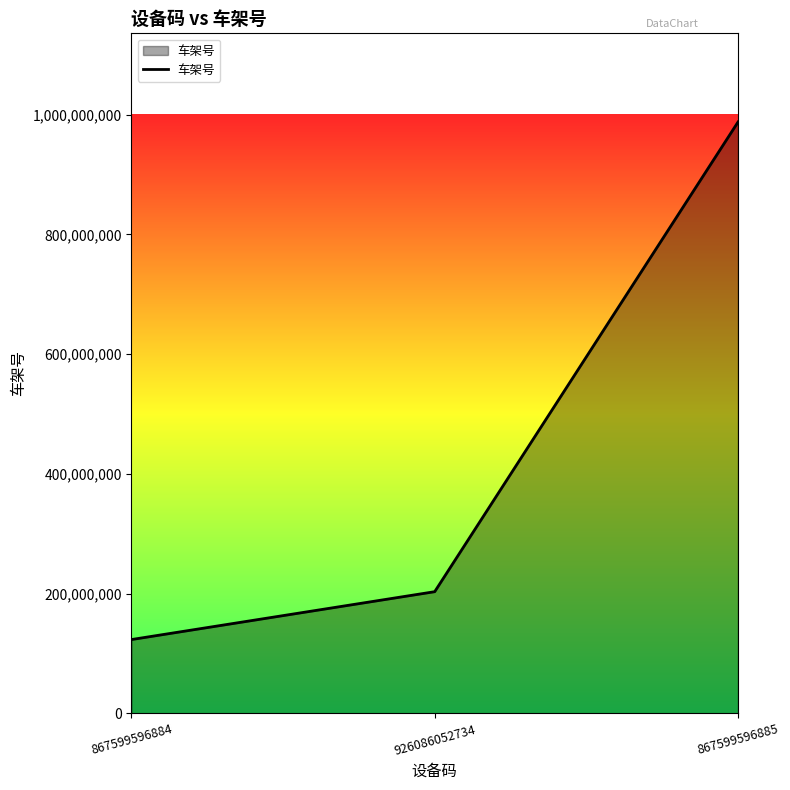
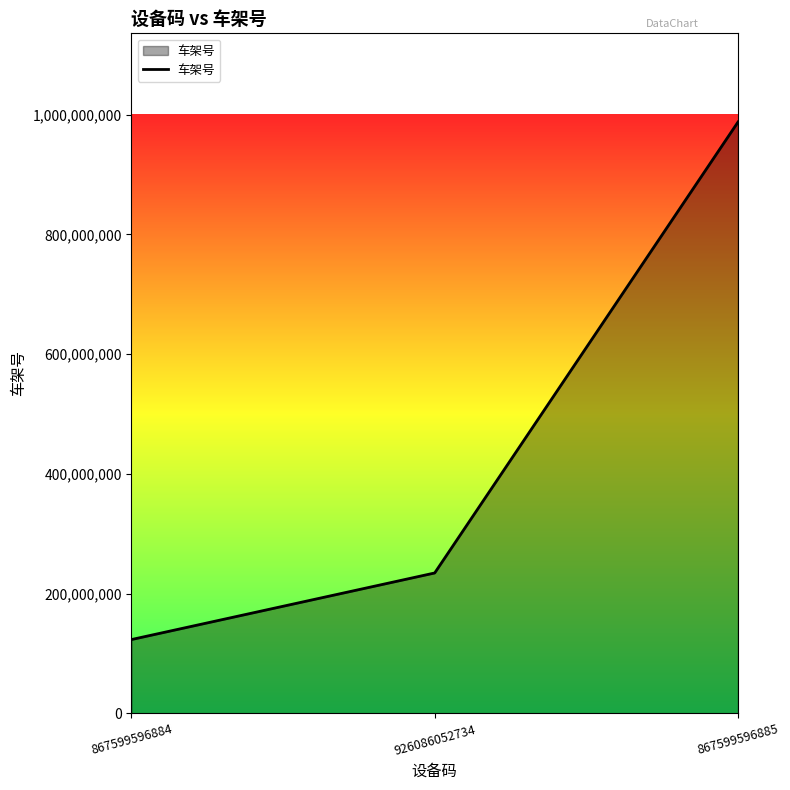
  {
    "867599596884": "120,000,000",
-   "926086052734": "200,000,000",
+   "926086052734": "230,000,000",
    "867599596885": "990,000,000"
  }
